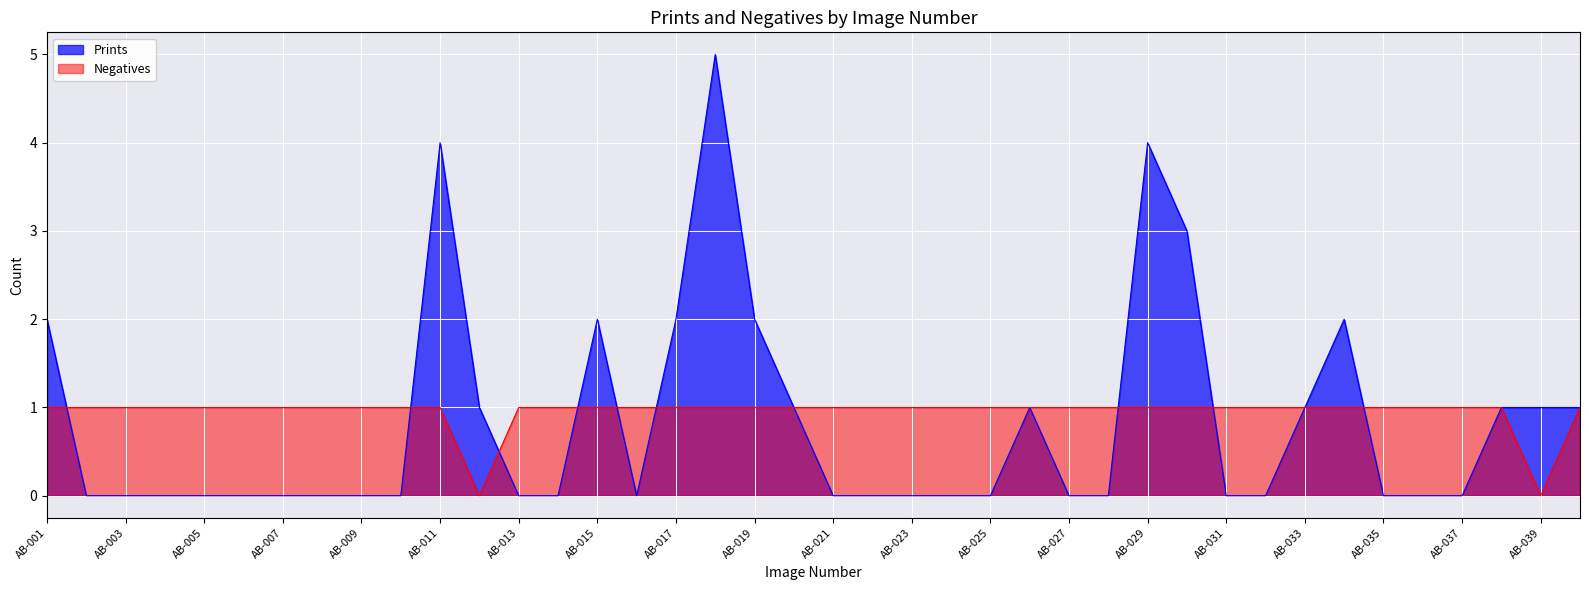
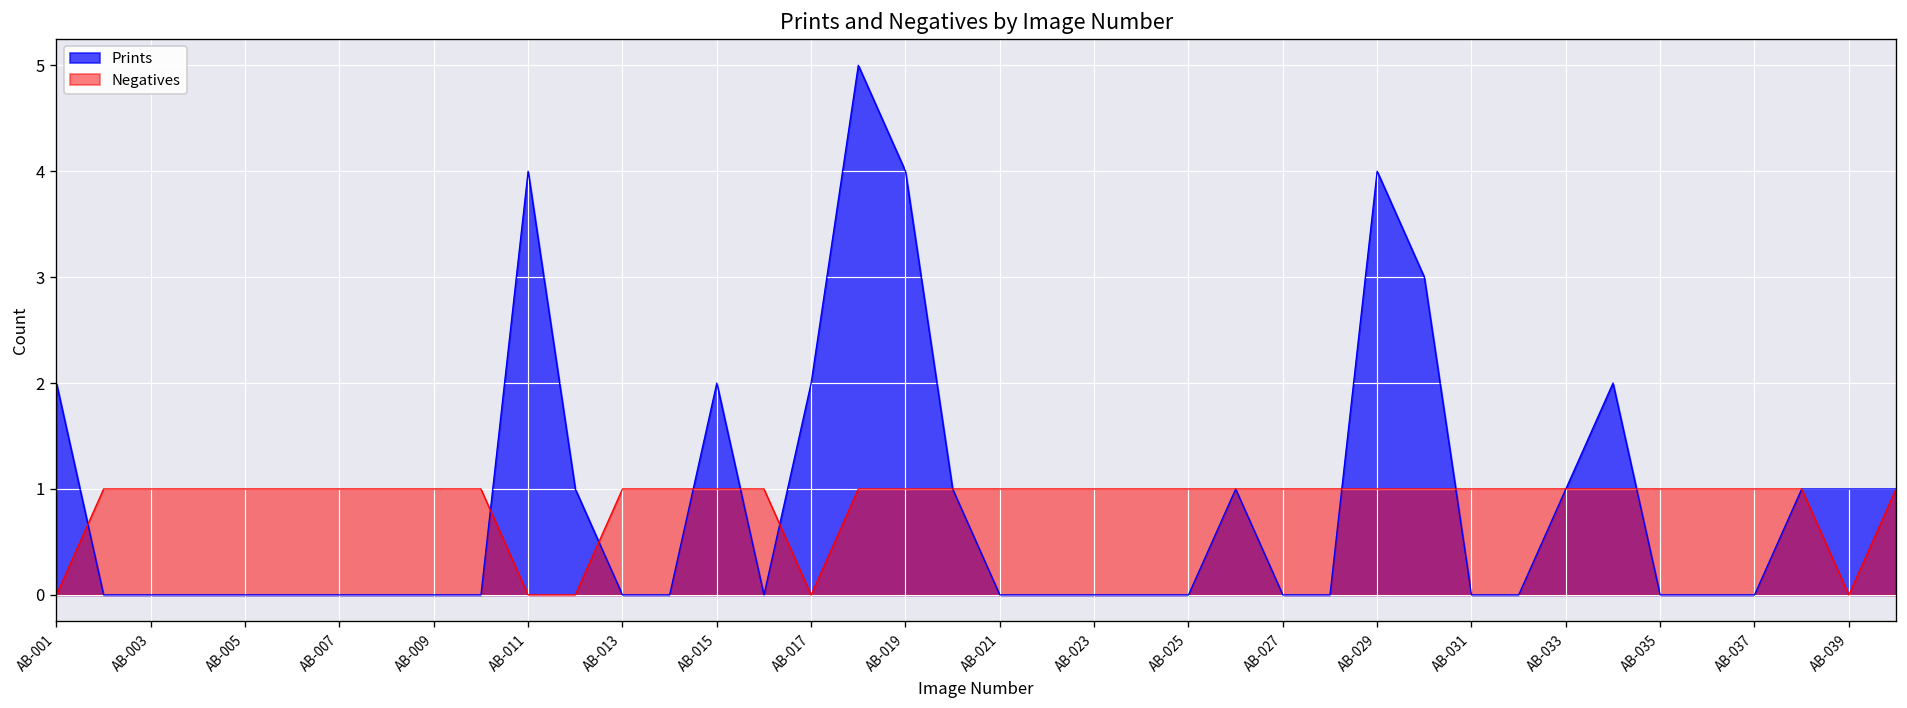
  {
    "Prints": {
      "AB-001": 2,
      "AB-003": 0,
      "AB-005": 0,
      "AB-007": 0,
      "AB-009": 0,
      "AB-011": 4,
      "AB-013": 0,
      "AB-015": 2,
      "AB-017": 2,
-     "AB-019": 2,
+     "AB-019": 4,
      "AB-021": 0,
      "AB-023": 0,
      "AB-025": 0,
      "AB-027": 0,
      "AB-029": 4,
      "AB-031": 0,
      "AB-035": 0,
      "AB-037": 0,
      "AB-039": 1
    },
    "Negatives": {
-     "AB-001": 1,
+     "AB-001": 0,
      "AB-003": 1,
      "AB-005": 1,
      "AB-007": 1,
      "AB-009": 1,
-     "AB-011": 1,
+     "AB-011": 0,
      "AB-013": 1,
      "AB-015": 1,
-     "AB-017": 1,
+     "AB-017": 0,
      "AB-019": 1,
      "AB-021": 1,
      "AB-023": 1,
      "AB-025": 1,
      "AB-027": 1,
      "AB-029": 1,
      "AB-031": 1,
      "AB-035": 1,
      "AB-037": 1,
      "AB-039": 0
    }
  }
